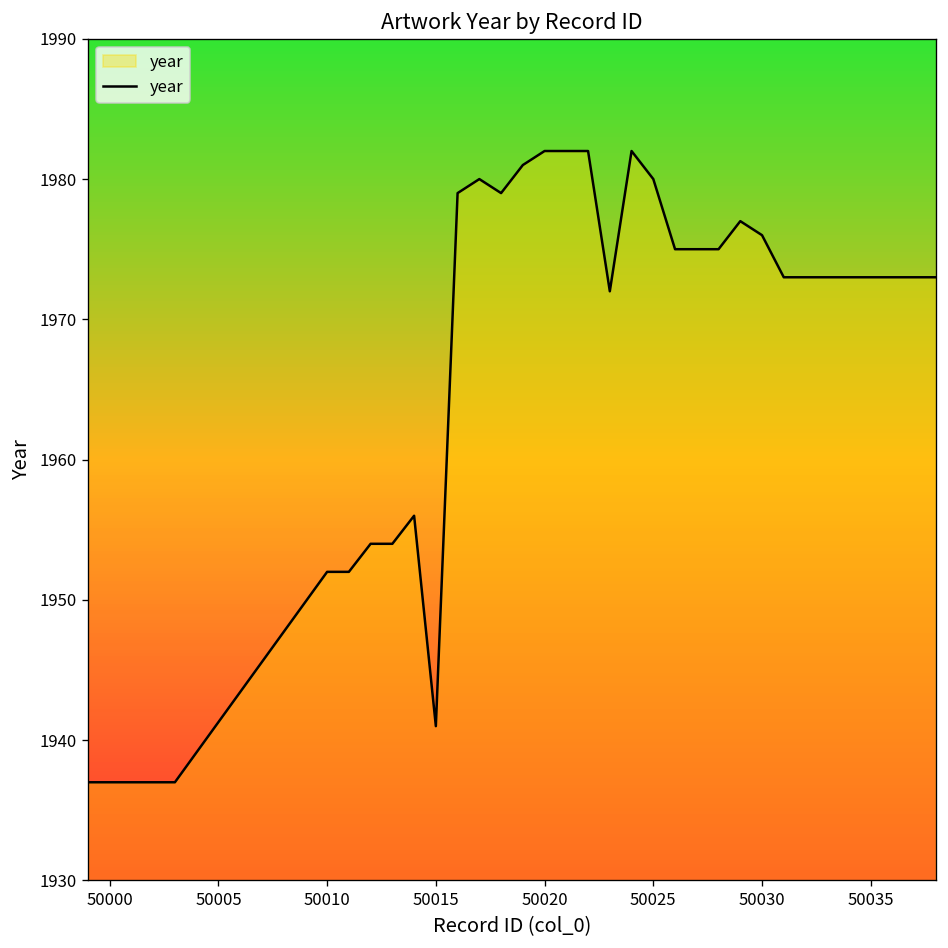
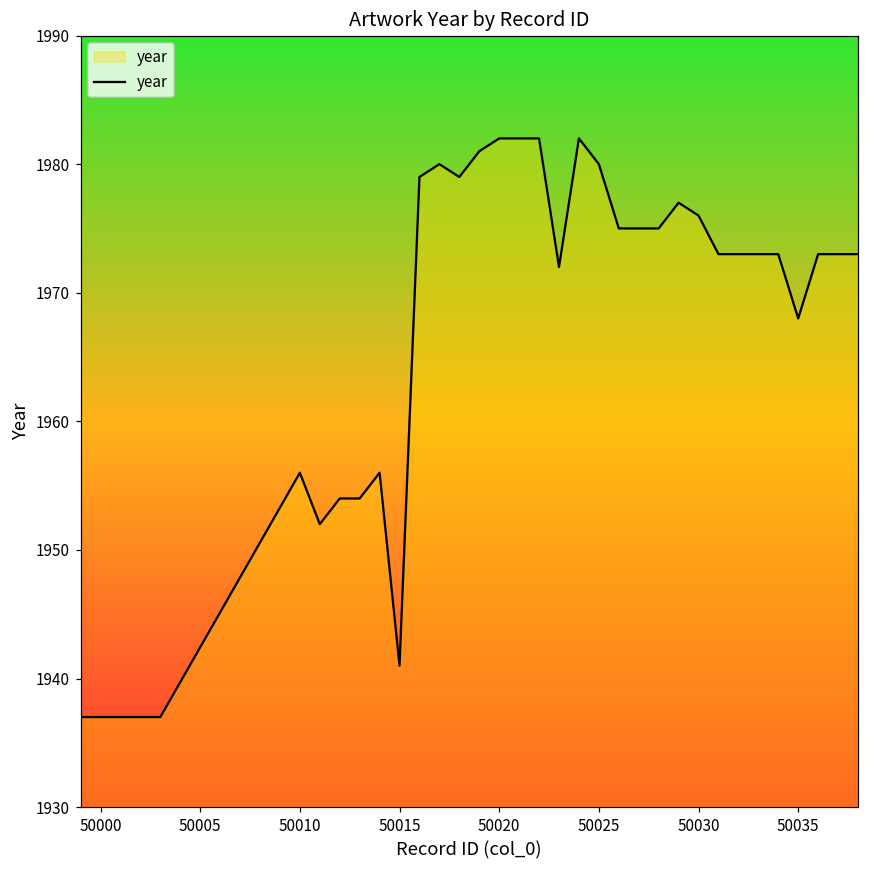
  {
    "50000": 1937,
-   "50010": 1952,
+   "50010": 1956,
    "50015": 1941,
    "50020": 1982,
    "50025": 1980,
    "50030": 1976,
-   "50035": 1973
+   "50035": 1968
  }
